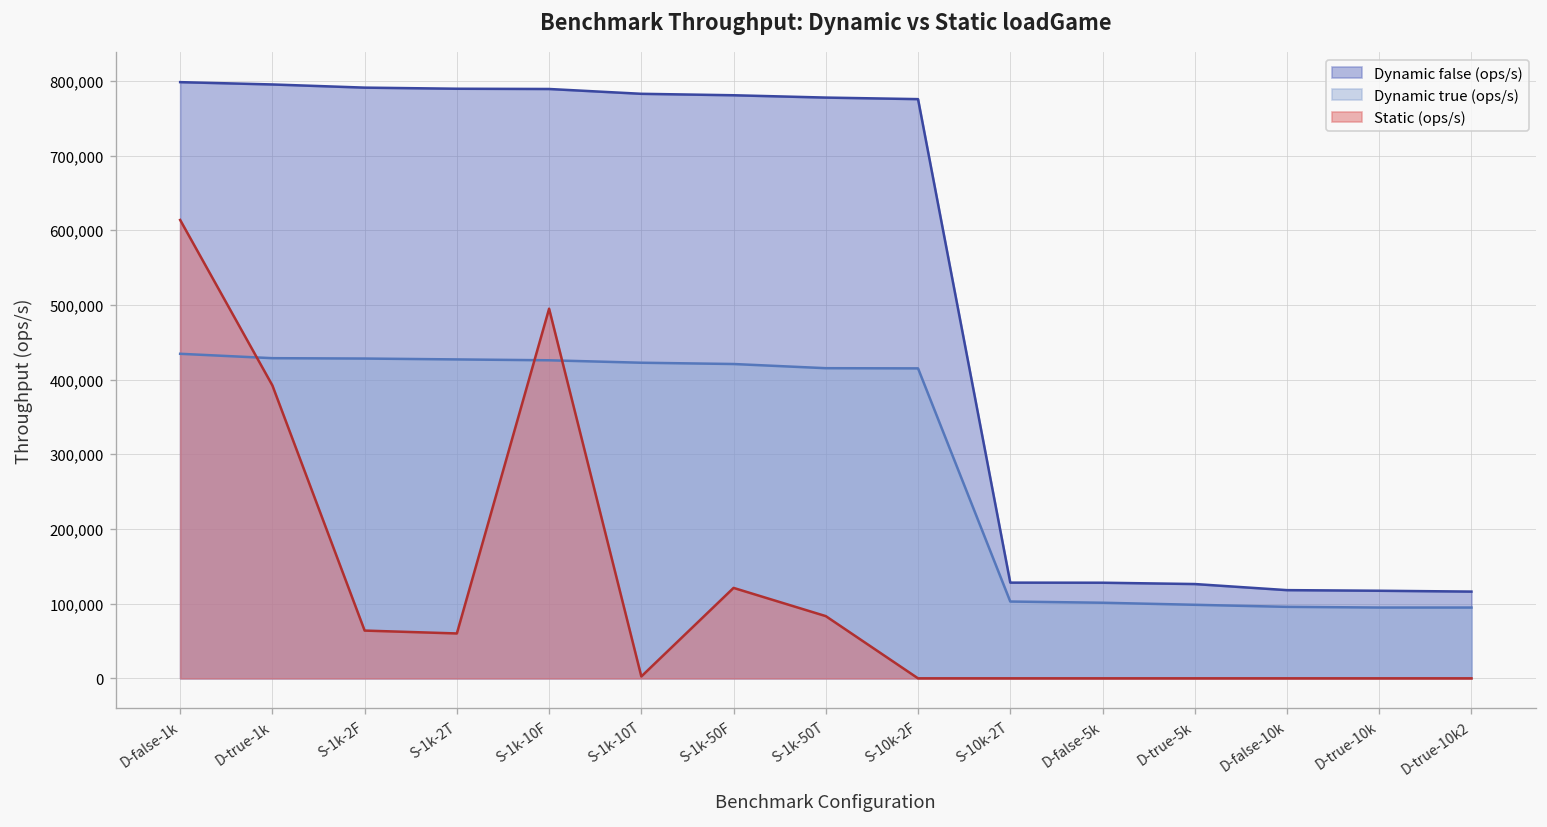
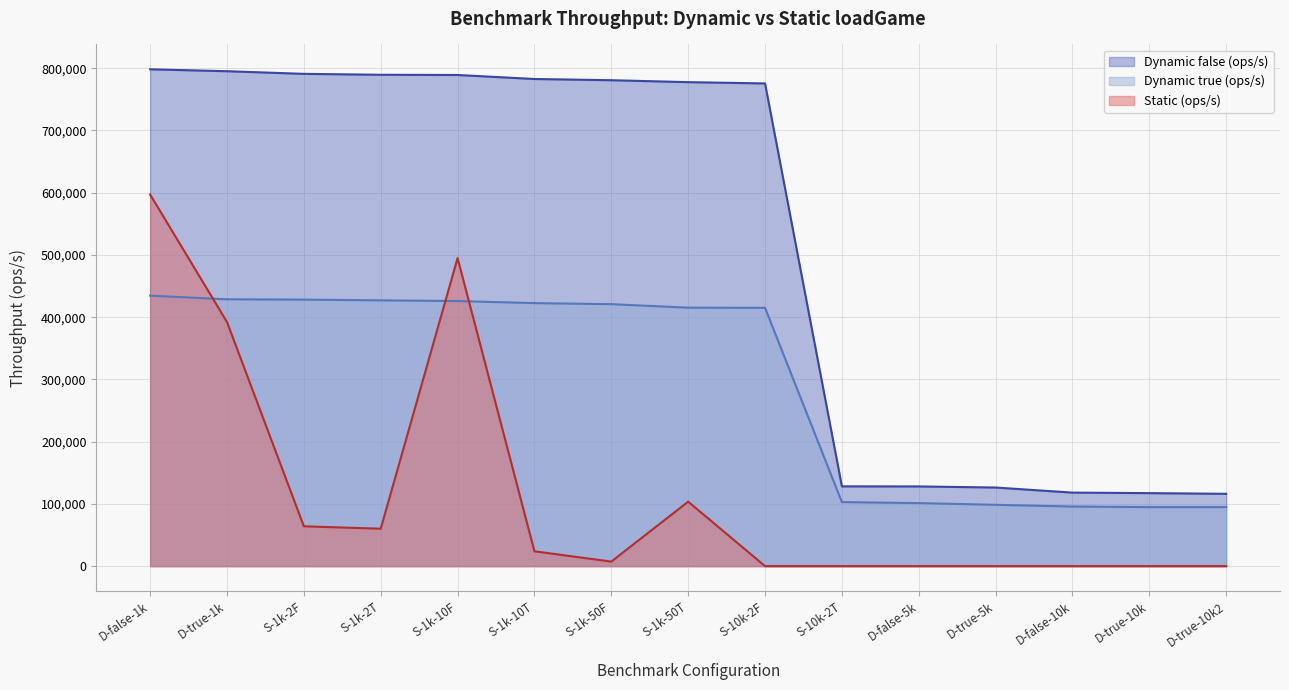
  {
    "Static (ops/s)": {
-     "D-false-1k": "610,000",
+     "D-false-1k": "600,000",
      "D-true-1k": "390,000",
      "S-1k-2F": "60,000",
      "S-1k-2T": "60,000",
      "S-1k-10F": "490,000",
-     "S-1k-10T": "0",
-     "S-1k-50F": "120,000",
-     "S-1k-50T": "80,000",
+     "S-1k-10T": "20,000",
+     "S-1k-50F": "10,000",
+     "S-1k-50T": "100,000",
      "S-10k-2F": "0",
      "S-10k-2T": "0",
      "D-false-5k": "0",
      "D-true-5k": "0",
      "D-false-10k": "0",
      "D-true-10k": "0",
      "D-true-10k2": "0"
    }
  }
